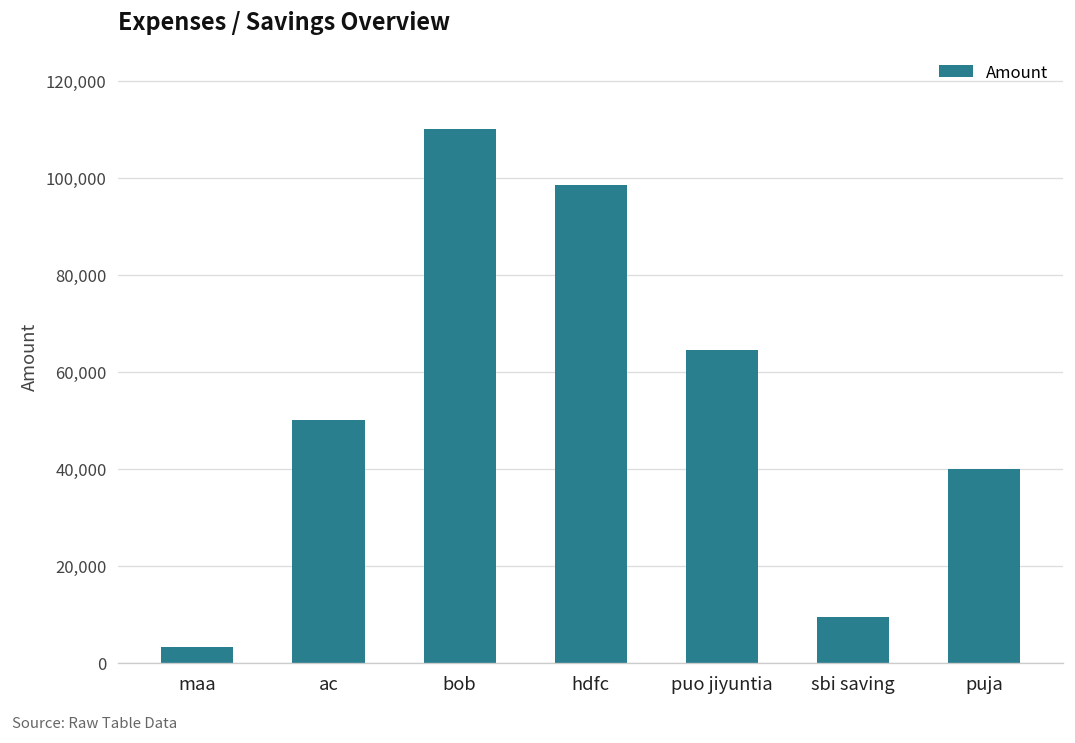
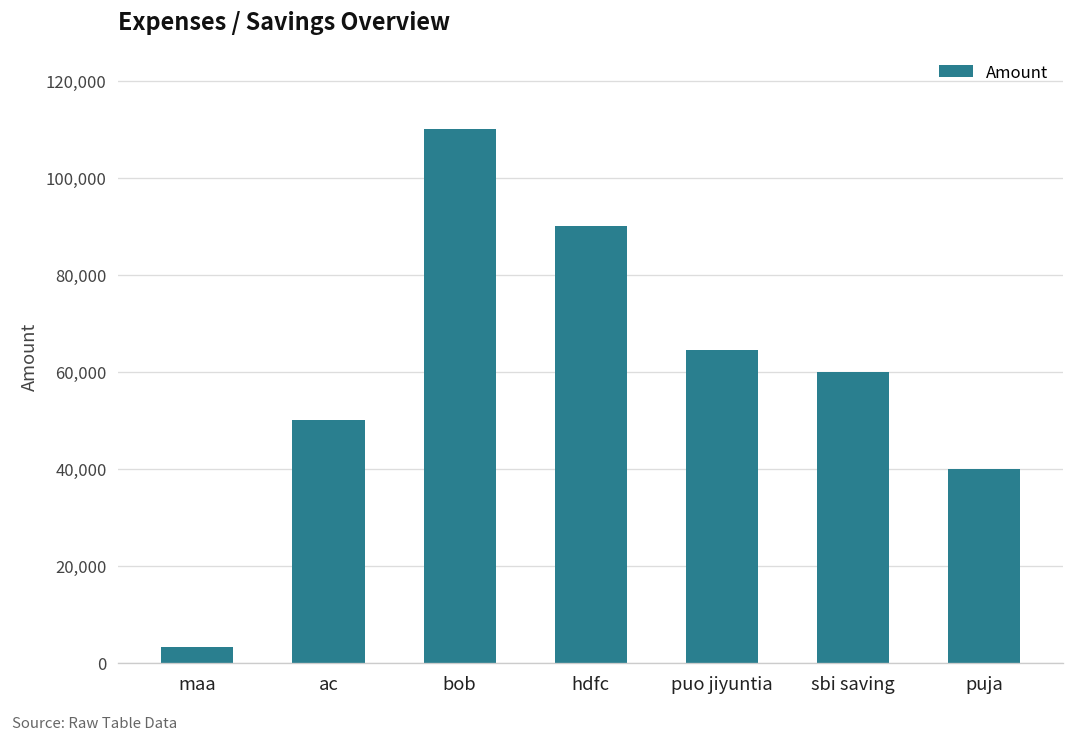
  {
    "maa": "3,000",
    "ac": "50,000",
    "bob": "110,000",
-   "hdfc": "98,000",
+   "hdfc": "90,000",
    "puo jiyuntia": "64,000",
-   "sbi saving": "9,000",
+   "sbi saving": "60,000",
    "puja": "40,000"
  }
